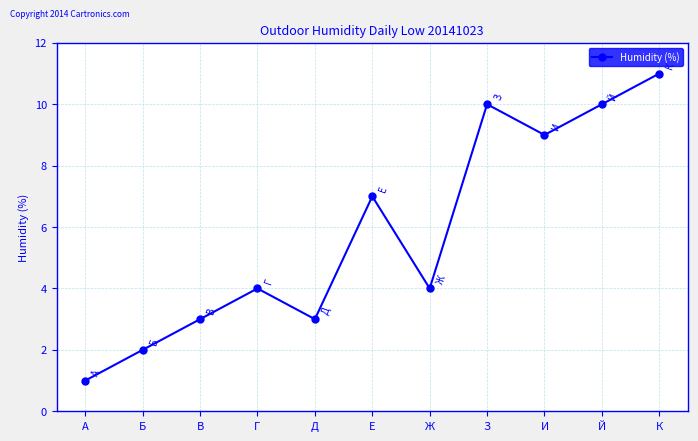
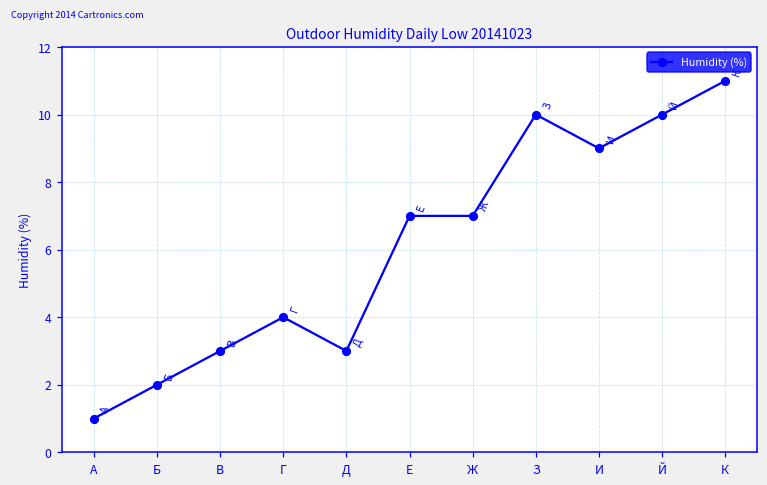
  {
    "А": 1,
    "Б": 2,
    "В": 3,
    "Г": 4,
    "Д": 3,
    "Е": 7,
-   "Ж": 4,
+   "Ж": 7,
    "З": 10,
    "И": 9,
    "Й": 10,
    "К": 11
  }
